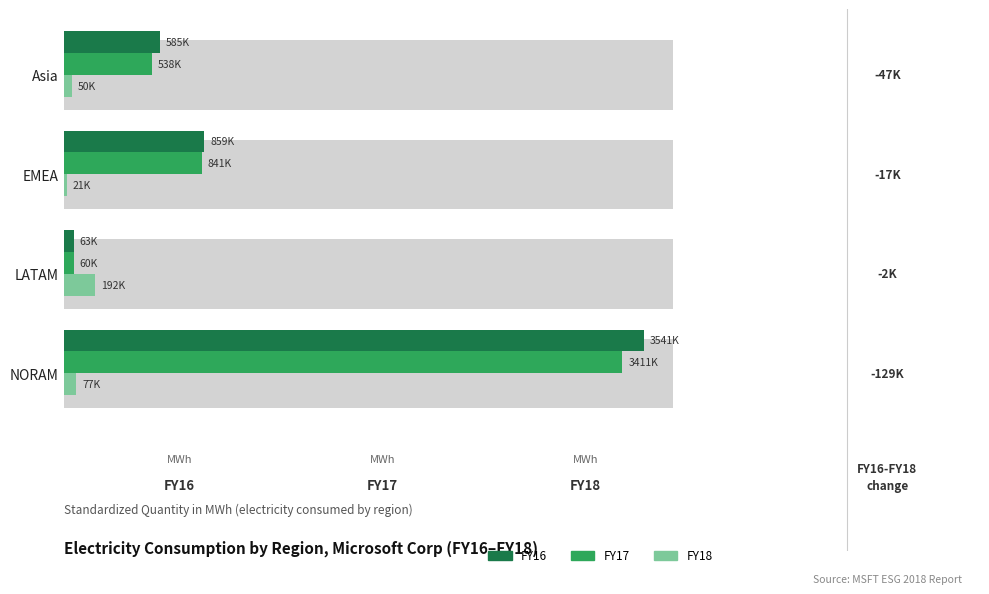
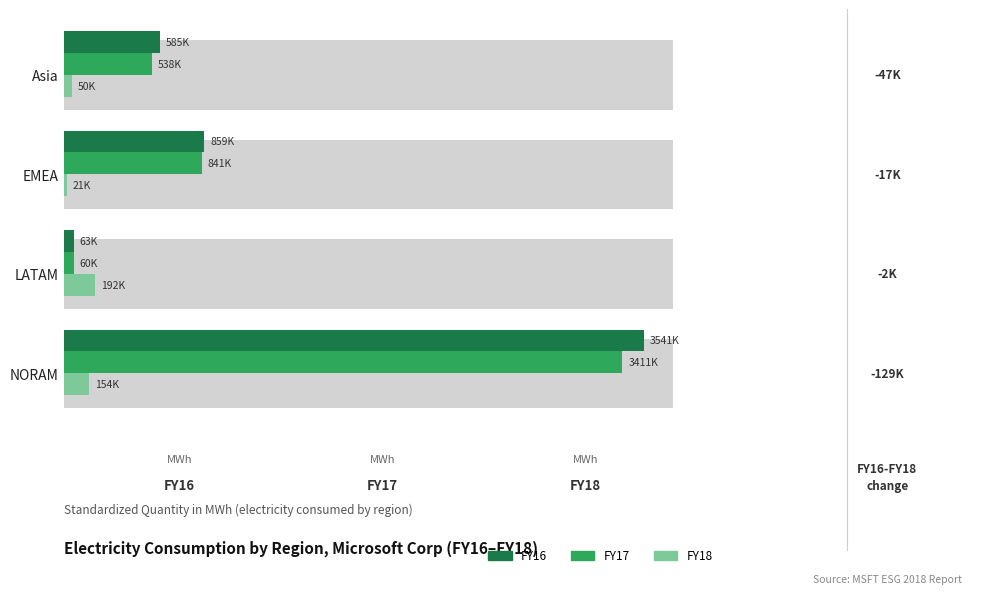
  {
    "FY18": {
-     "NORAM": "77K"
+     "NORAM": "154K"
    }
  }
